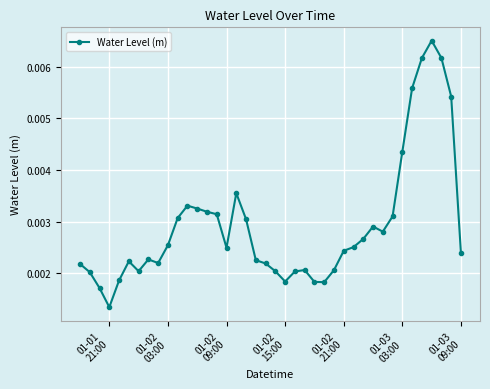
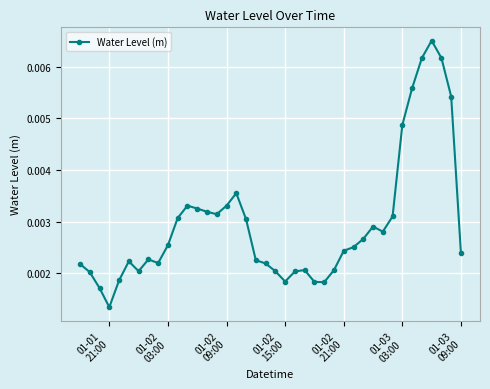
  {
    "01-01 21:00": 0.0013,
    "01-02 03:00": 0.0025,
-   "01-02 09:00": 0.0025,
+   "01-02 09:00": 0.0033,
    "01-02 15:00": 0.0018,
    "01-02 21:00": 0.0024,
-   "01-03 03:00": 0.0044,
+   "01-03 03:00": 0.0049,
    "01-03 09:00": 0.0024
  }
